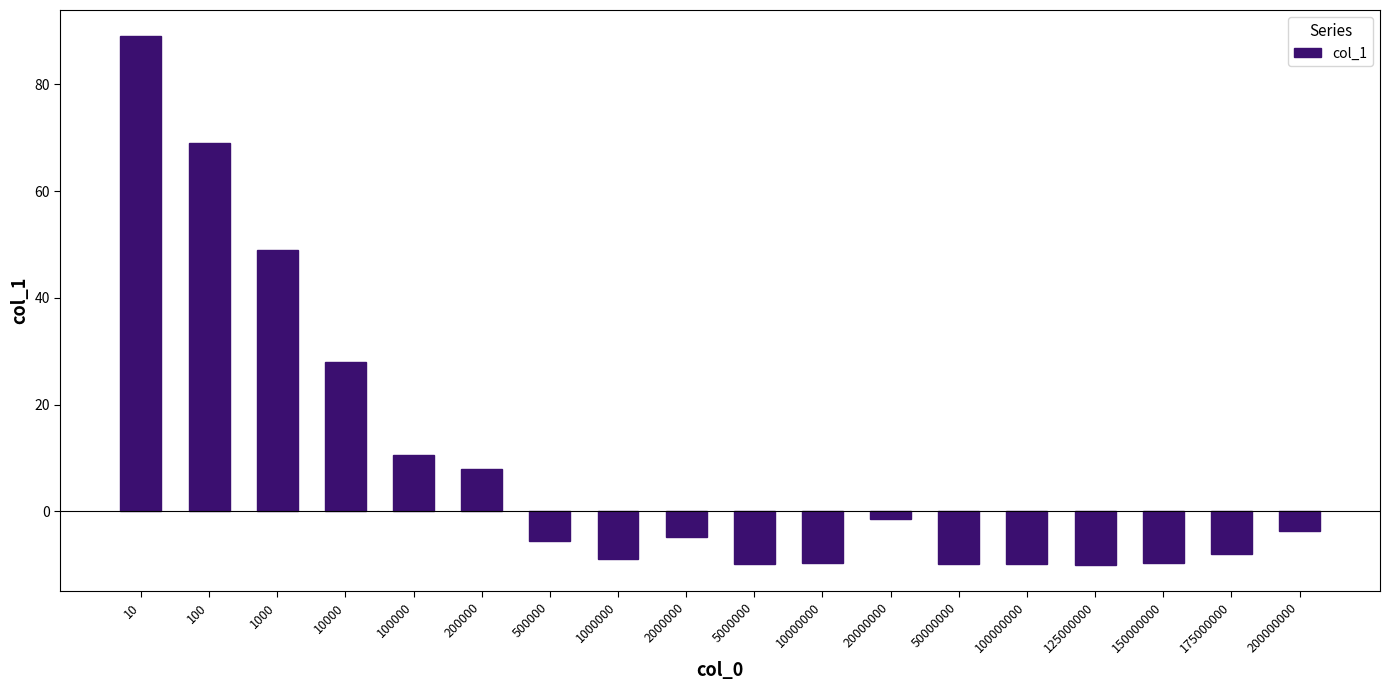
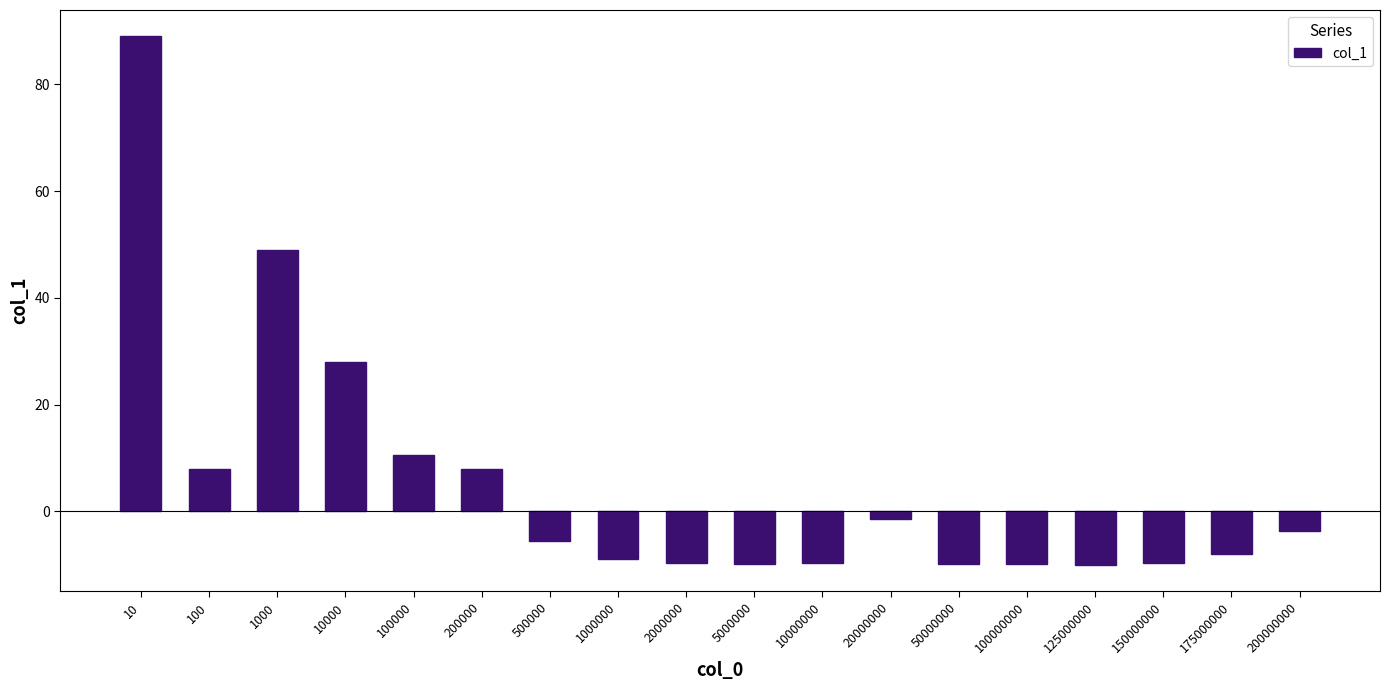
  {
    "10": 89,
-   "100": 69,
+   "100": 8,
    "1000": 49,
    "10000": 28,
    "100000": 11,
    "200000": 8,
    "500000": -6,
    "1000000": -9,
-   "2000000": -5,
+   "2000000": -10,
    "5000000": -10,
    "10000000": -10,
    "20000000": -1,
    "50000000": -10,
    "100000000": -10,
    "125000000": -10,
    "150000000": -10,
    "175000000": -8,
    "200000000": -4
  }
